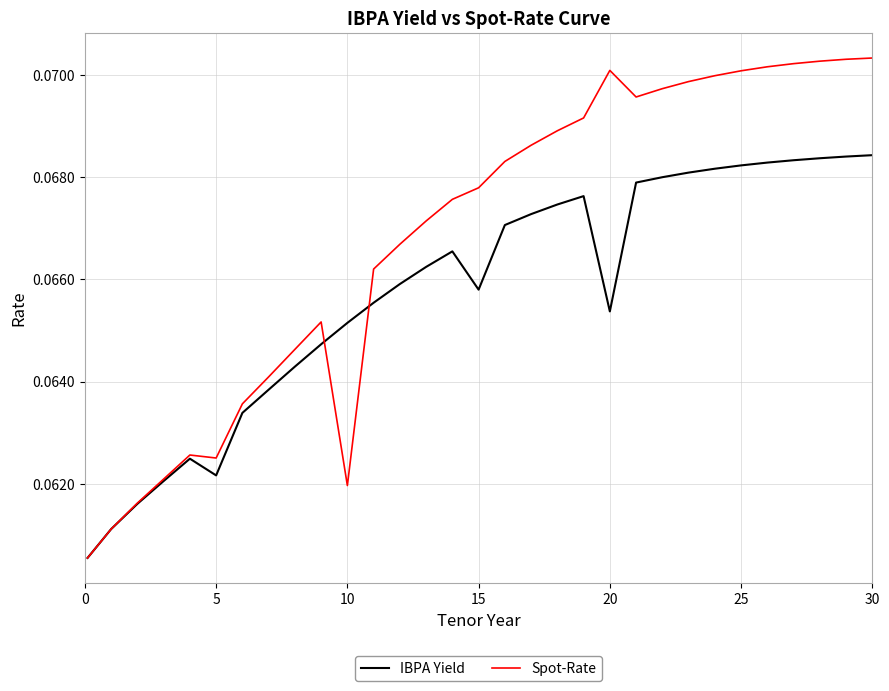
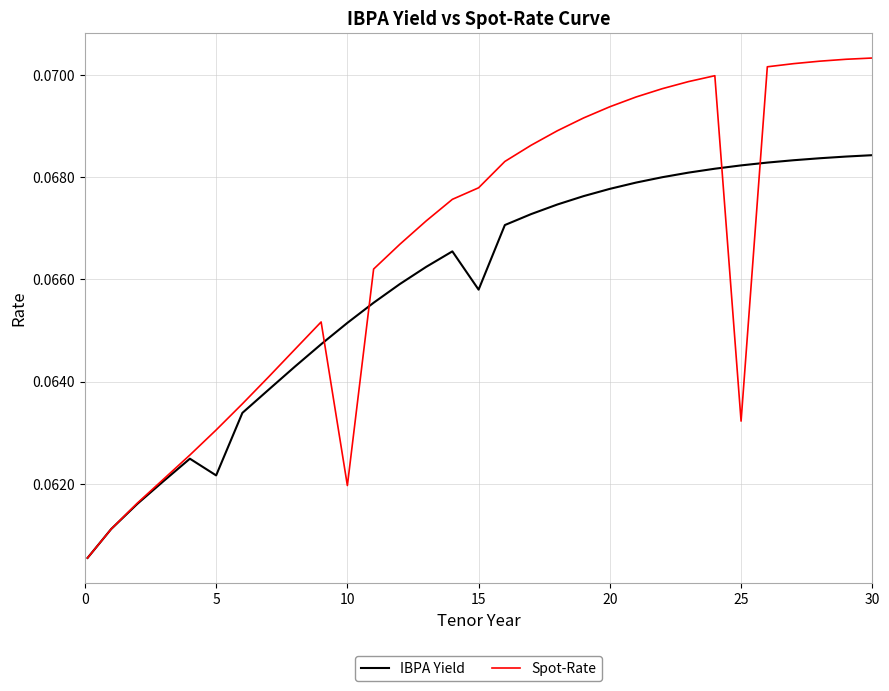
  {
    "IBPA Yield": {
      "5": 0.0622,
      "10": 0.0652,
      "15": 0.0658,
-     "20": 0.0654,
+     "20": 0.0678,
      "25": 0.0682,
      "30": 0.0684
    },
    "Spot-Rate": {
-     "5": 0.0625,
+     "5": 0.0631,
      "10": 0.0620,
      "15": 0.0678,
-     "20": 0.0701,
-     "25": 0.0701,
+     "20": 0.0694,
+     "25": 0.0632,
      "30": 0.0703
    }
  }
